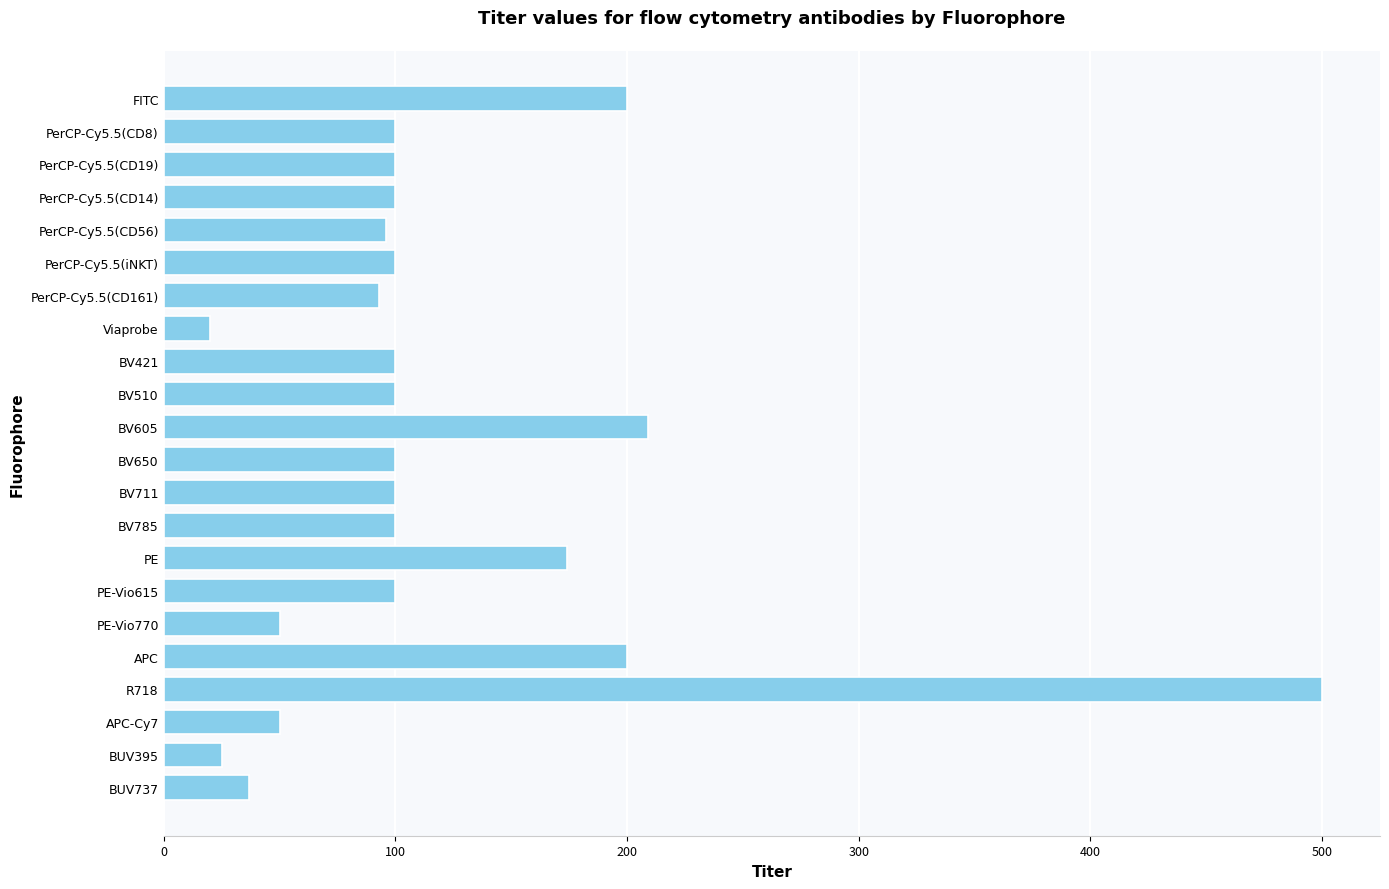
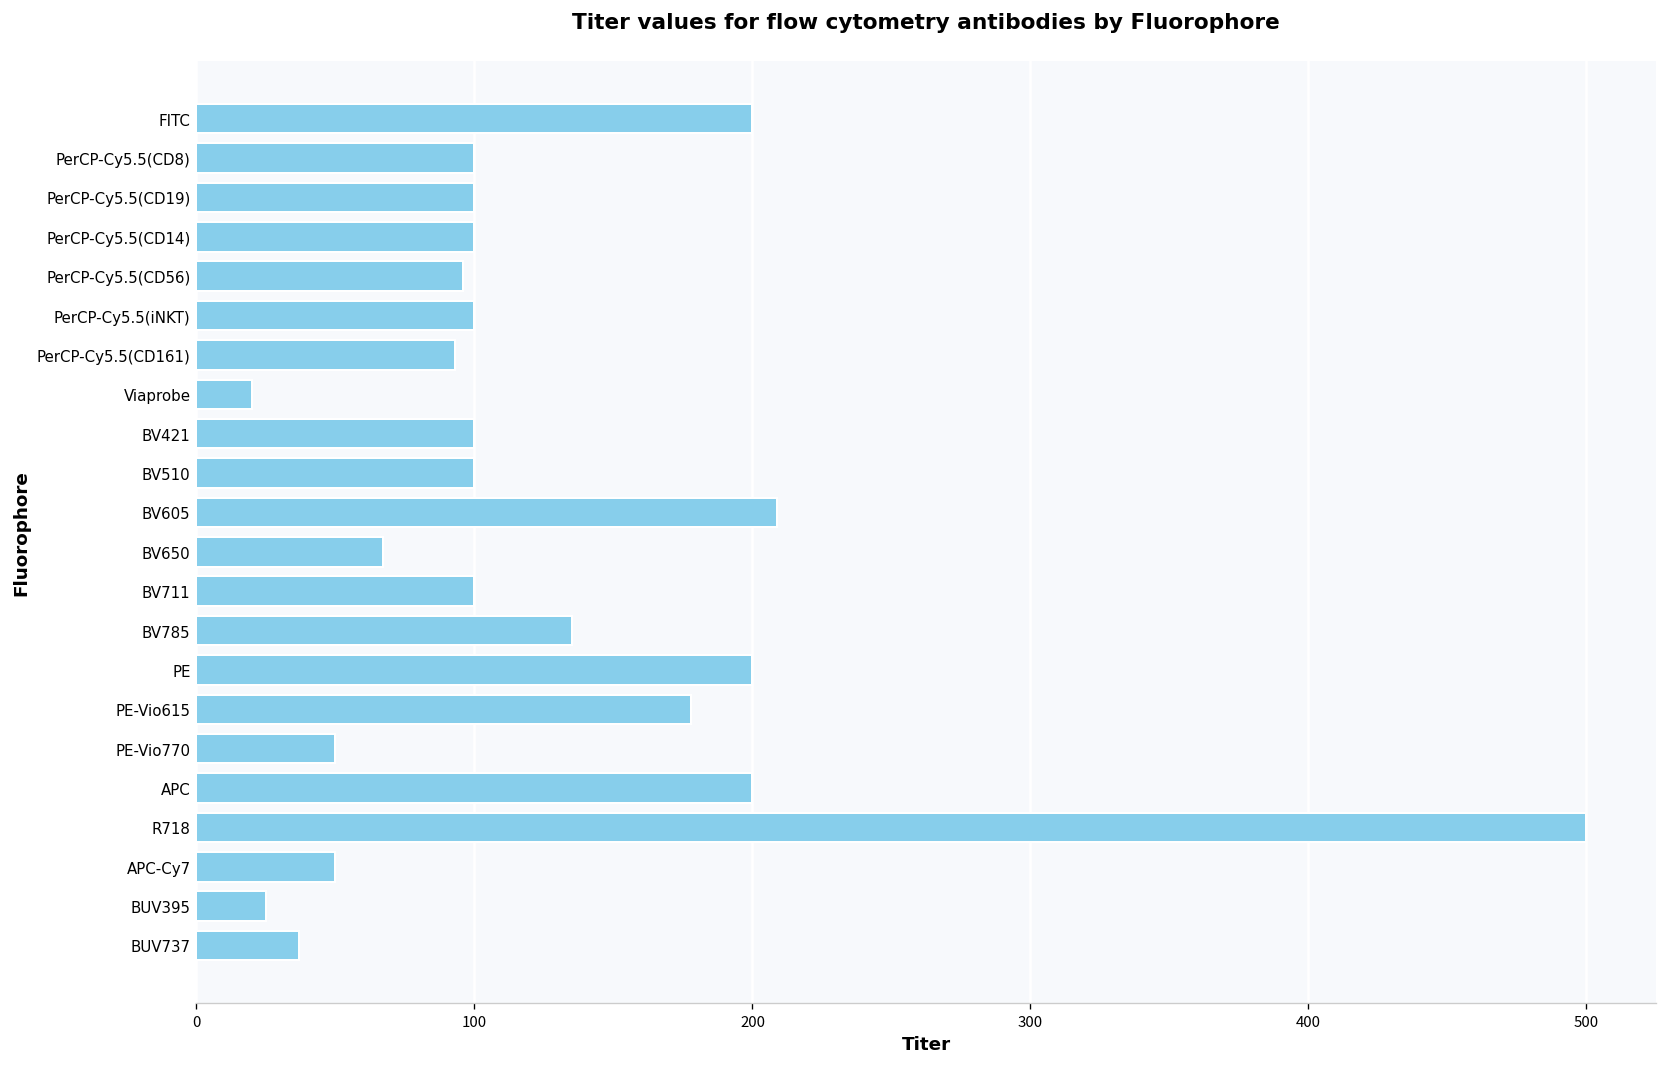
  {
    "FITC": 200,
    "PerCP-Cy5.5(CD8)": 100,
    "PerCP-Cy5.5(CD19)": 100,
    "PerCP-Cy5.5(CD14)": 100,
    "PerCP-Cy5.5(CD56)": 96,
    "PerCP-Cy5.5(iNKT)": 100,
    "PerCP-Cy5.5(CD161)": 93,
    "Viaprobe": 20,
    "BV421": 100,
    "BV510": 100,
    "BV605": 209,
-   "BV650": 100,
+   "BV650": 67,
    "BV711": 100,
-   "BV785": 100,
-   "PE": 174,
-   "PE-Vio615": 100,
+   "BV785": 135,
+   "PE": 200,
+   "PE-Vio615": 178,
    "PE-Vio770": 50,
    "APC": 200,
    "R718": 500,
    "APC-Cy7": 50,
    "BUV395": 25,
    "BUV737": 37
  }
